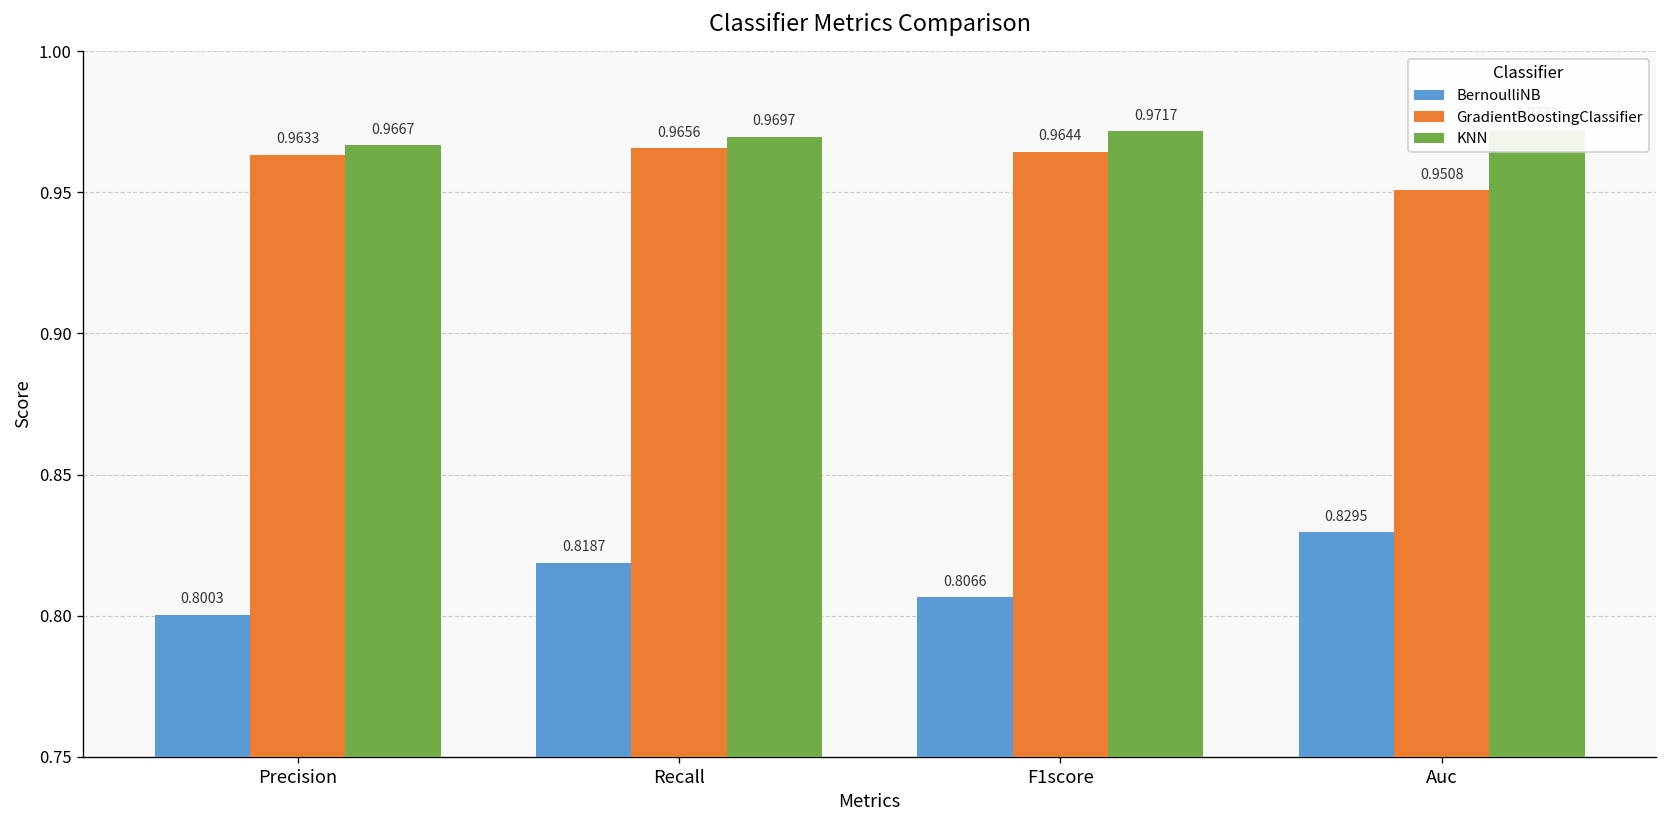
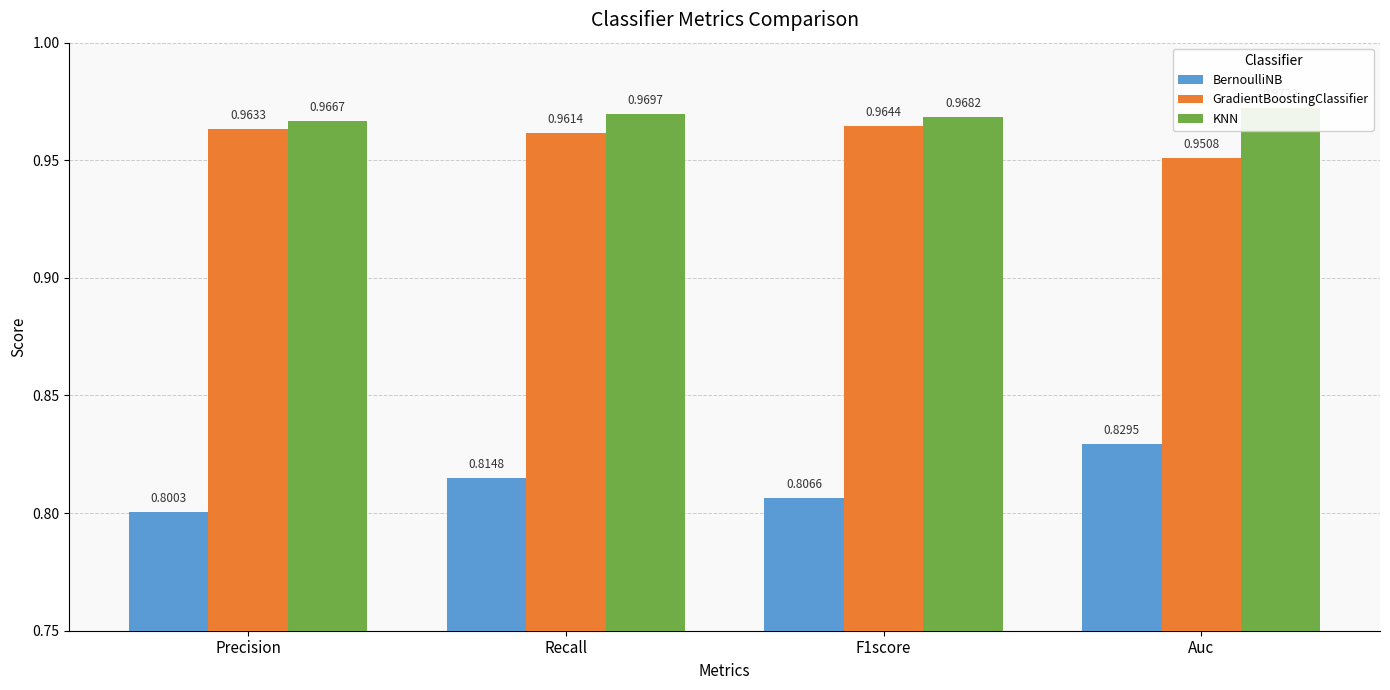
  {
    "BernoulliNB": {
      "Precision": 0.8003,
-     "Recall": 0.8187,
+     "Recall": 0.8148,
      "F1score": 0.8066,
      "Auc": 0.8295
    },
    "GradientBoostingClassifier": {
      "Precision": 0.9633,
-     "Recall": 0.9656,
+     "Recall": 0.9614,
      "F1score": 0.9644,
      "Auc": 0.9508
    },
    "KNN": {
      "Precision": 0.9667,
      "Recall": 0.9697,
-     "F1score": 0.9717
+     "F1score": 0.9682
    }
  }
